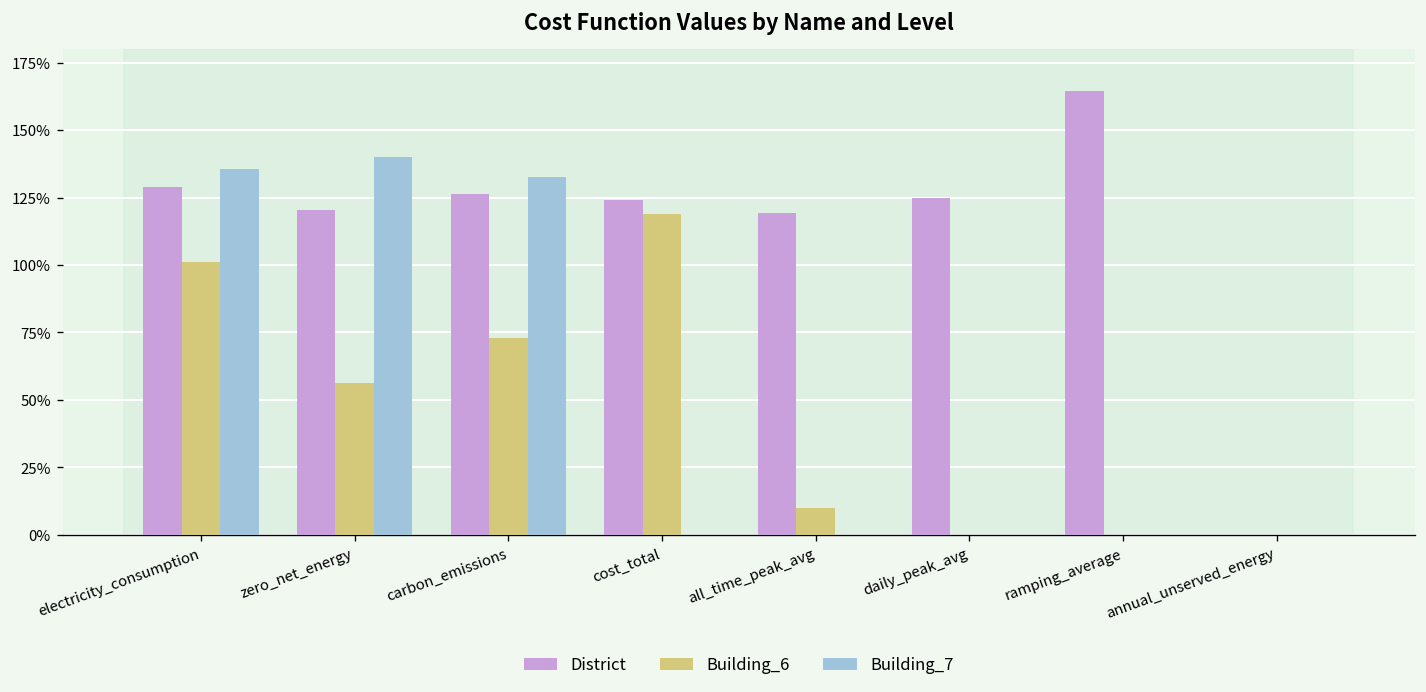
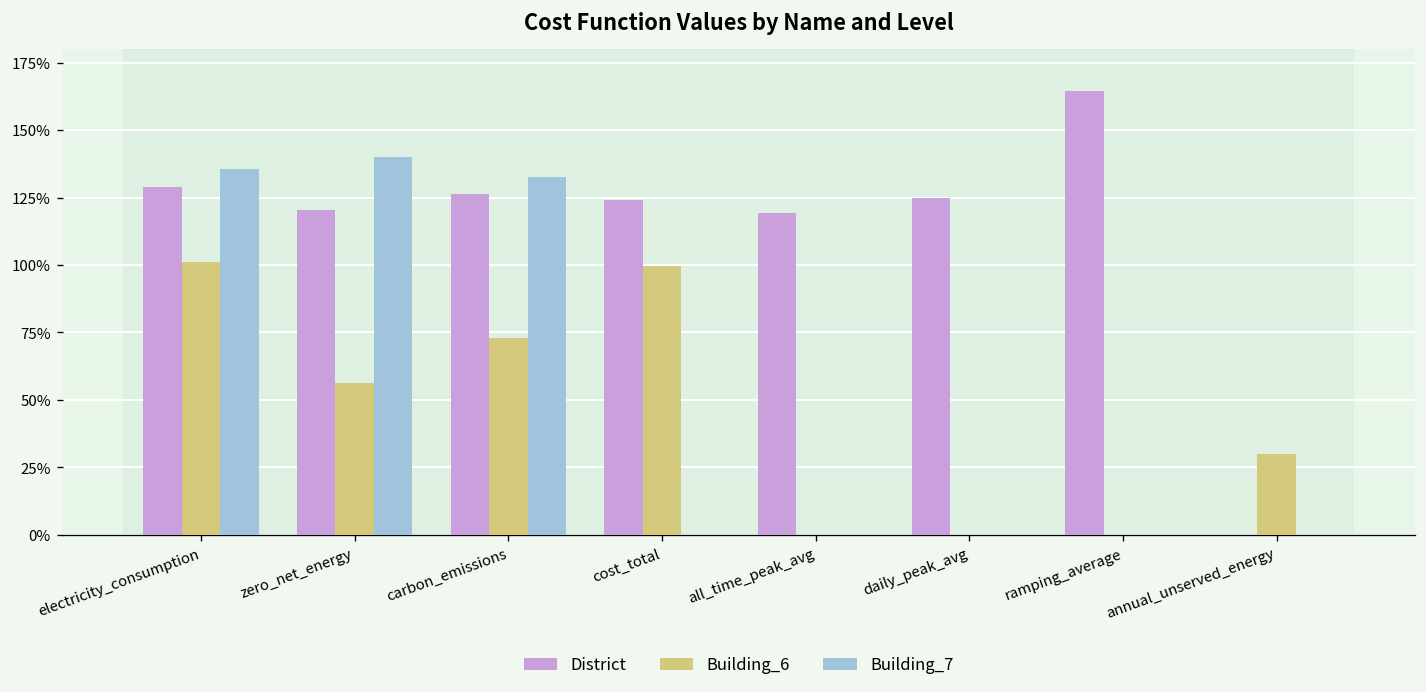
  {
    "Building_6": {
      "electricity_consumption": "101%",
      "zero_net_energy": "56%",
      "carbon_emissions": "73%",
-     "cost_total": "119%",
-     "all_time_peak_avg": "10%",
+     "cost_total": "100%",
+     "all_time_peak_avg": "0%",
      "daily_peak_avg": "0%",
      "ramping_average": "0%",
-     "annual_unserved_energy": "0%"
+     "annual_unserved_energy": "30%"
    }
  }
